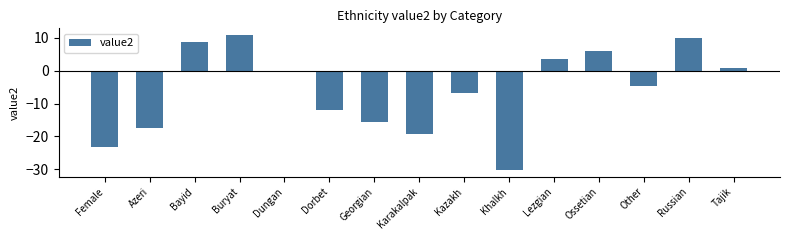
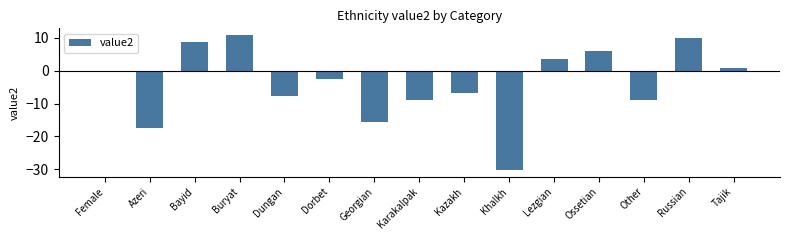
  {
-   "Female": -23,
+   "Female": 0,
    "Azeri": -17,
    "Bayid": 9,
    "Buryat": 11,
-   "Dungan": 0,
-   "Dorbet": -12,
+   "Dungan": -8,
+   "Dorbet": -3,
    "Georgian": -16,
-   "Karakalpak": -19,
+   "Karakalpak": -9,
    "Kazakh": -7,
    "Khalkh": -30,
    "Lezgian": 3,
    "Ossetian": 6,
-   "Other": -5,
+   "Other": -9,
    "Russian": 10
  }
